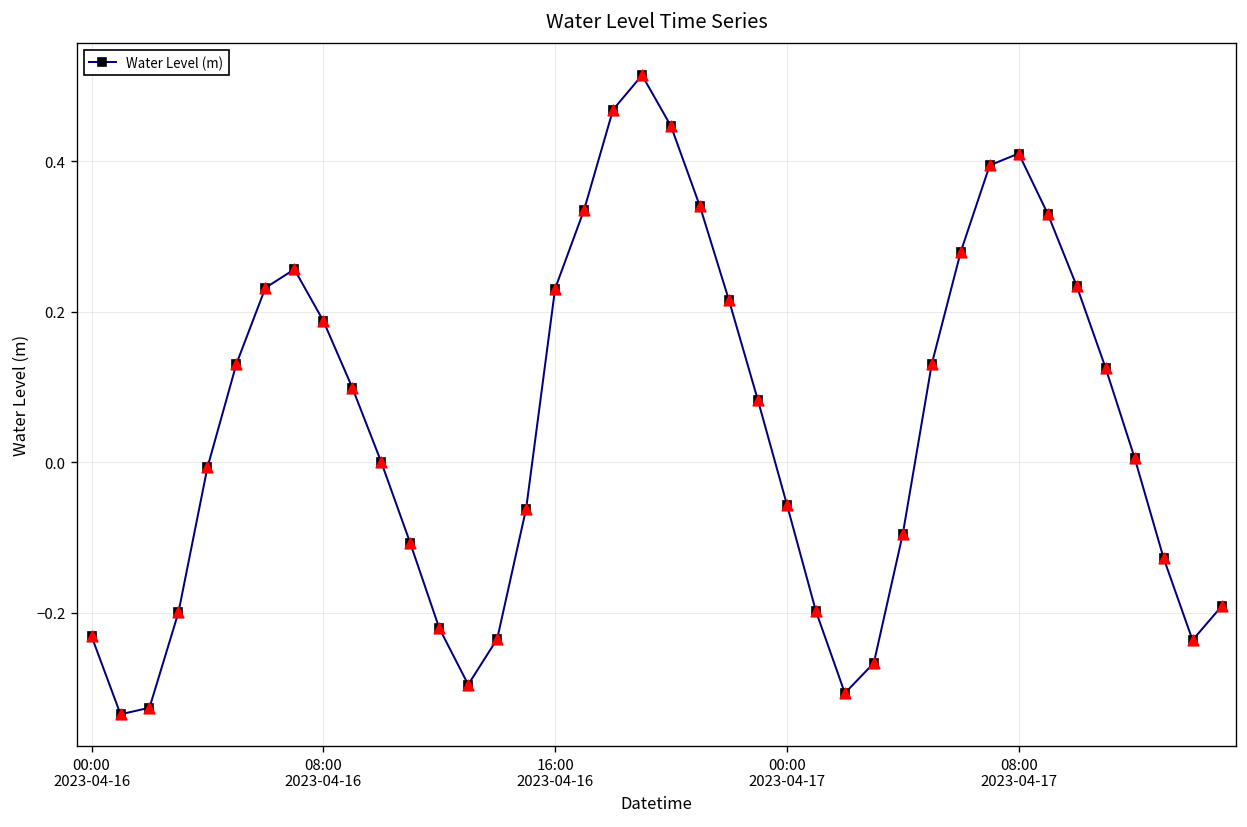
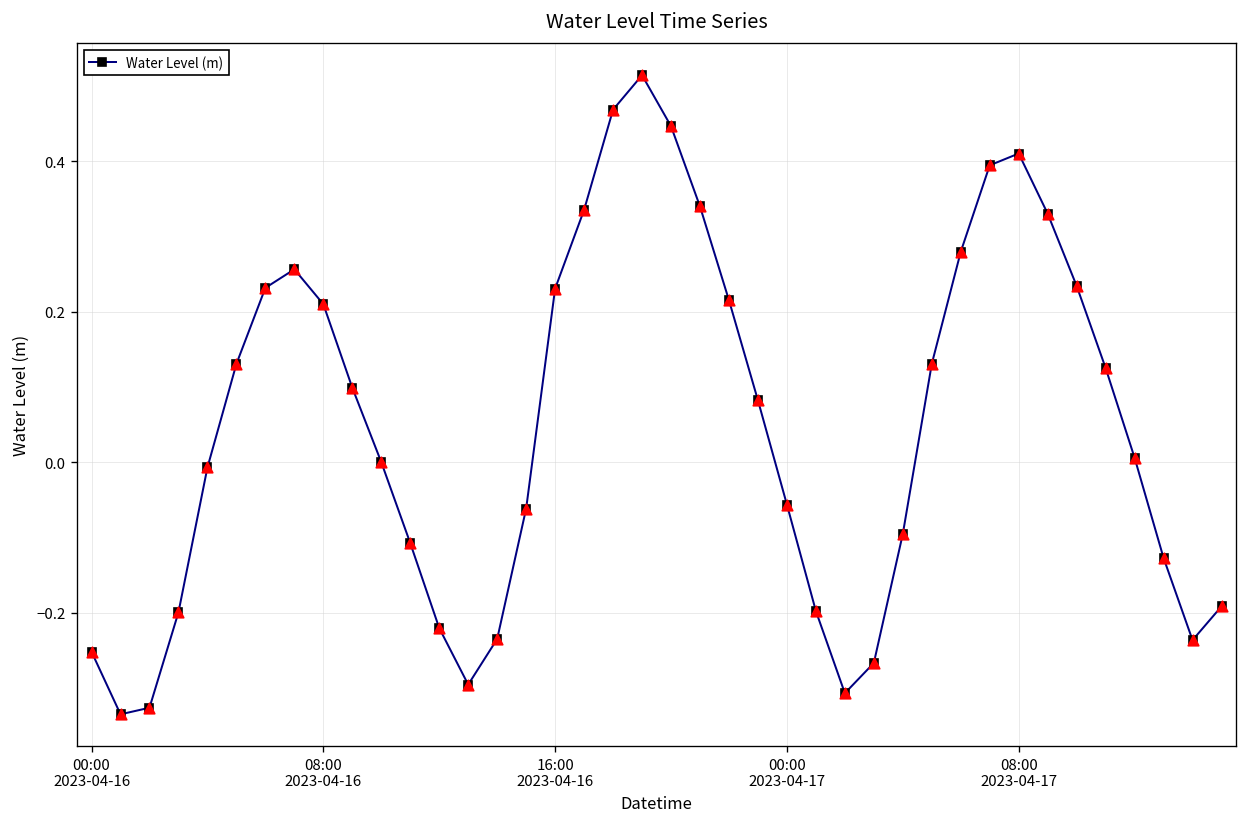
  {
-   "00:00 2023-04-16": -0.23,
-   "08:00 2023-04-16": 0.19,
+   "00:00 2023-04-16": -0.25,
+   "08:00 2023-04-16": 0.21,
    "16:00 2023-04-16": 0.23,
    "00:00 2023-04-17": -0.06,
    "08:00 2023-04-17": 0.41
  }
